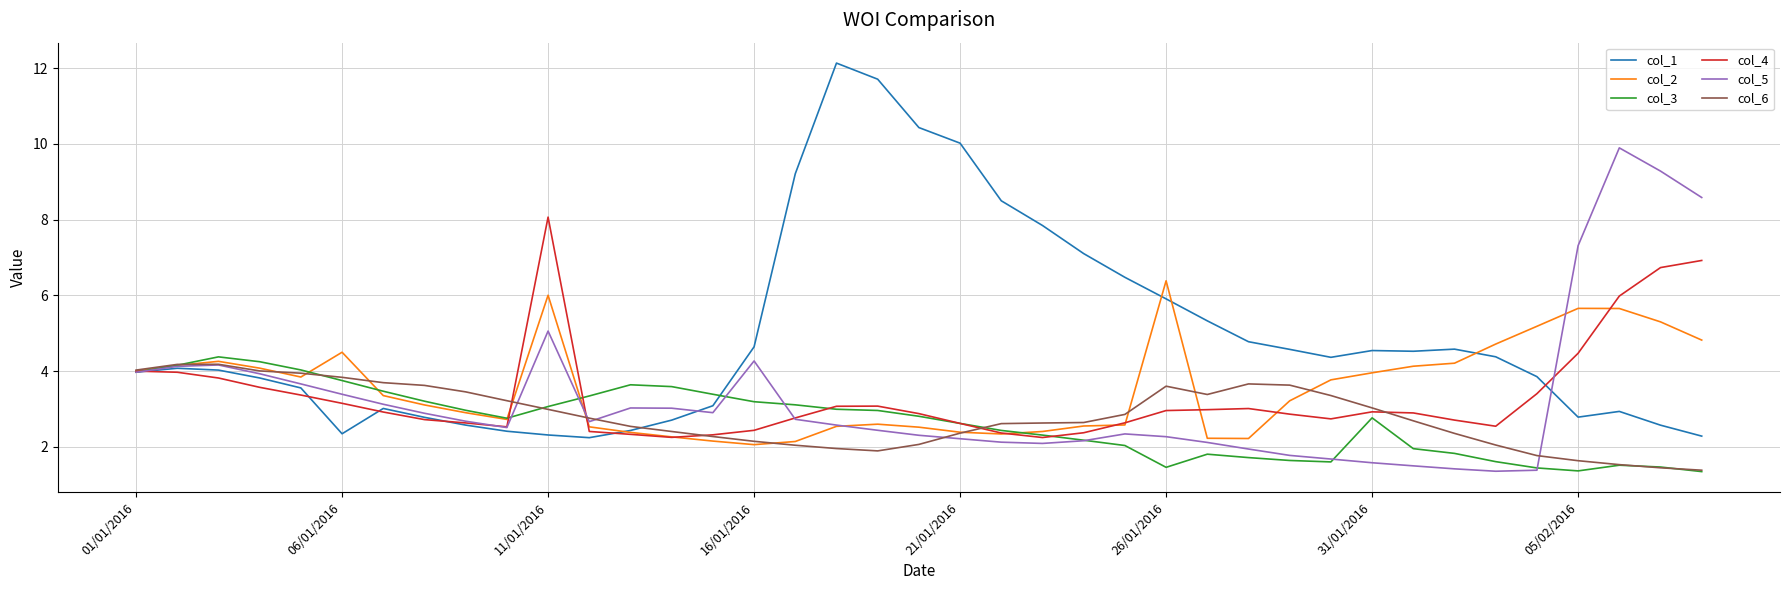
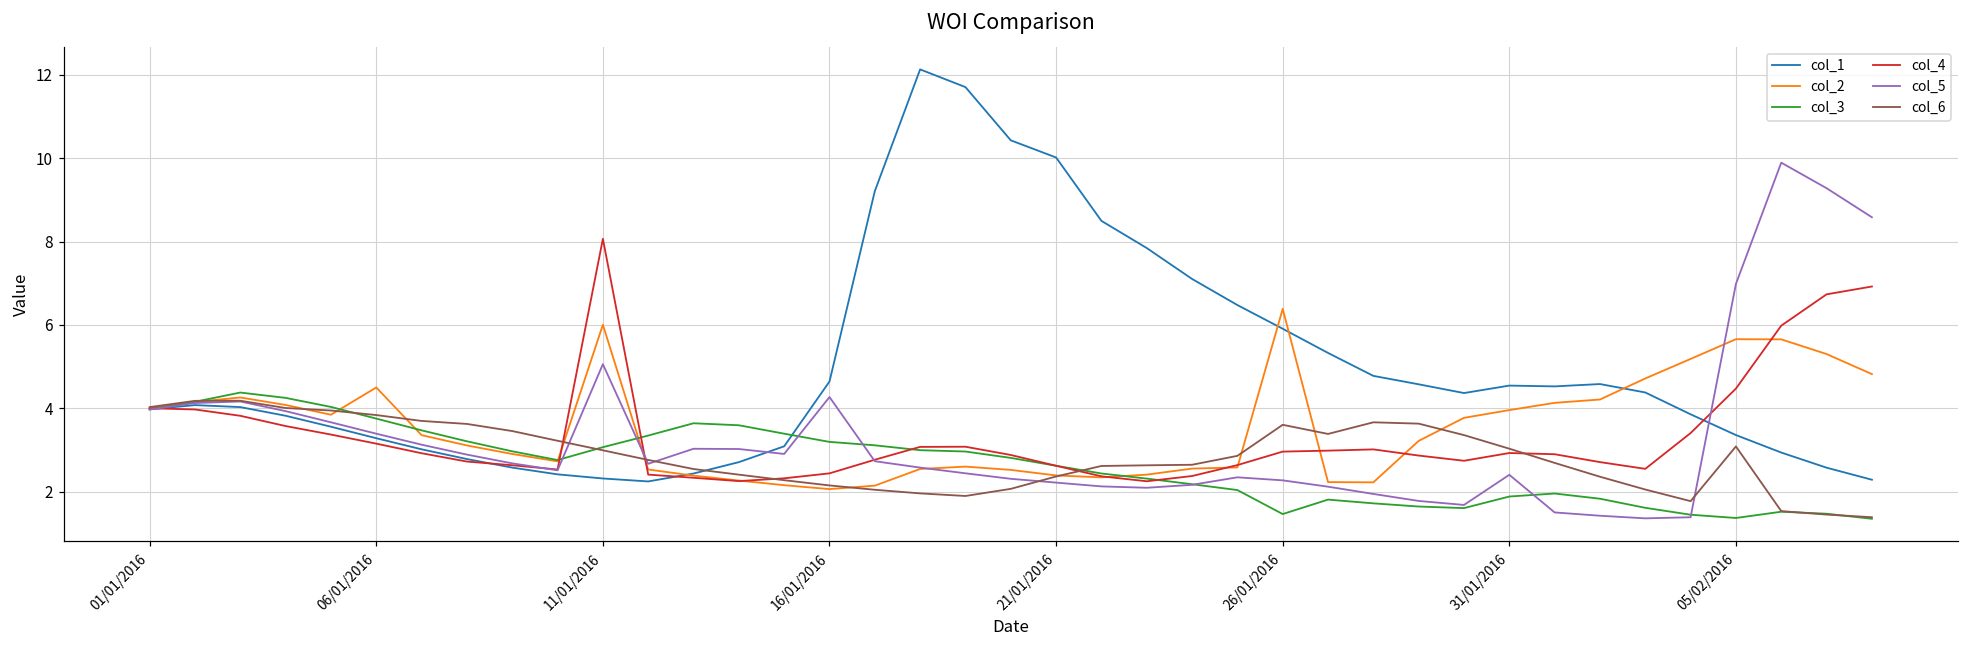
  {
    "col_1": {
-     "06/01/2016": 2.3,
+     "06/01/2016": 3.3,
      "11/01/2016": 2.3,
      "16/01/2016": 4.6,
      "21/01/2016": 10.0,
      "26/01/2016": 5.9,
      "31/01/2016": 4.5,
-     "05/02/2016": 2.8
+     "05/02/2016": 3.4
    },
    "col_2": {
      "06/01/2016": 4.5,
      "11/01/2016": 6.0,
      "16/01/2016": 2.1,
      "26/01/2016": 6.4,
      "31/01/2016": 4.0,
      "05/02/2016": 5.7
    },
    "col_3": {
      "06/01/2016": 3.8,
      "11/01/2016": 3.1,
      "16/01/2016": 3.2,
      "26/01/2016": 1.5,
-     "31/01/2016": 2.8,
+     "31/01/2016": 1.9,
      "05/02/2016": 1.4
    },
    "col_4": {
      "06/01/2016": 3.2,
      "11/01/2016": 8.1,
      "16/01/2016": 2.4,
      "26/01/2016": 3.0,
      "31/01/2016": 2.9,
      "05/02/2016": 4.5
    },
    "col_5": {
      "06/01/2016": 3.4,
      "11/01/2016": 5.1,
      "16/01/2016": 4.3,
      "21/01/2016": 2.2,
      "26/01/2016": 2.3,
-     "31/01/2016": 1.6,
-     "05/02/2016": 7.3
+     "31/01/2016": 2.4,
+     "05/02/2016": 7.0
    },
    "col_6": {
      "06/01/2016": 3.8,
      "11/01/2016": 3.0,
      "16/01/2016": 2.1,
      "26/01/2016": 3.6,
      "31/01/2016": 3.0,
-     "05/02/2016": 1.6
+     "05/02/2016": 3.1
    }
  }
